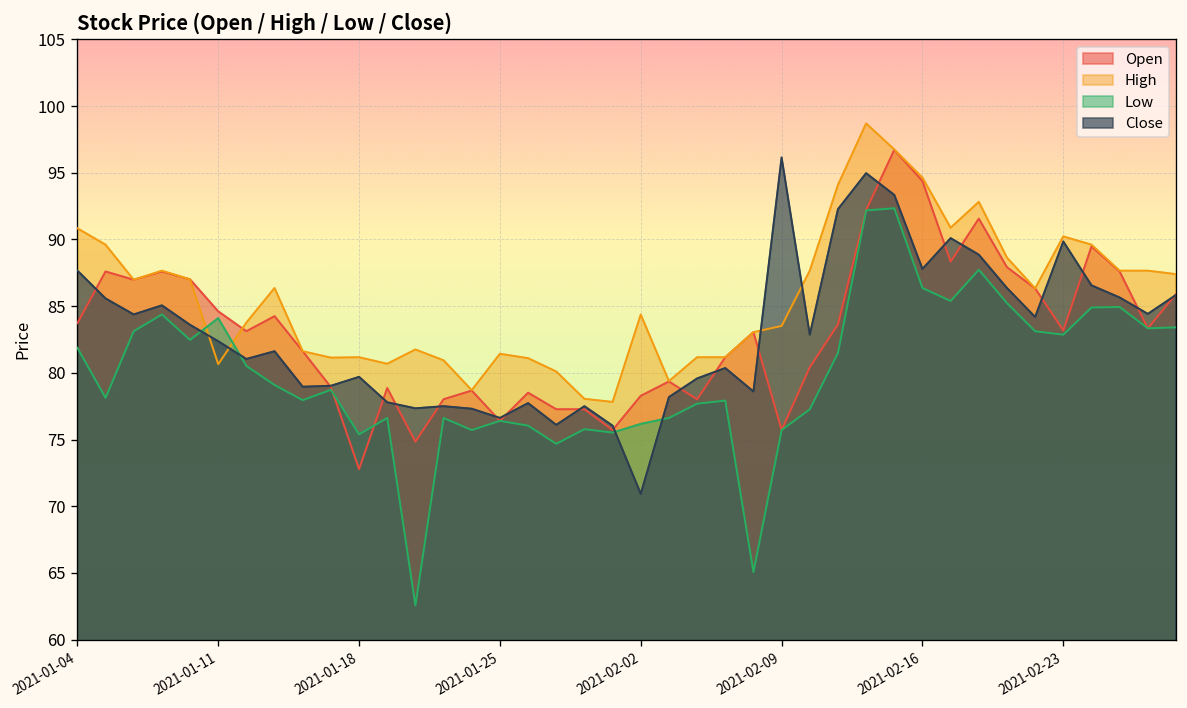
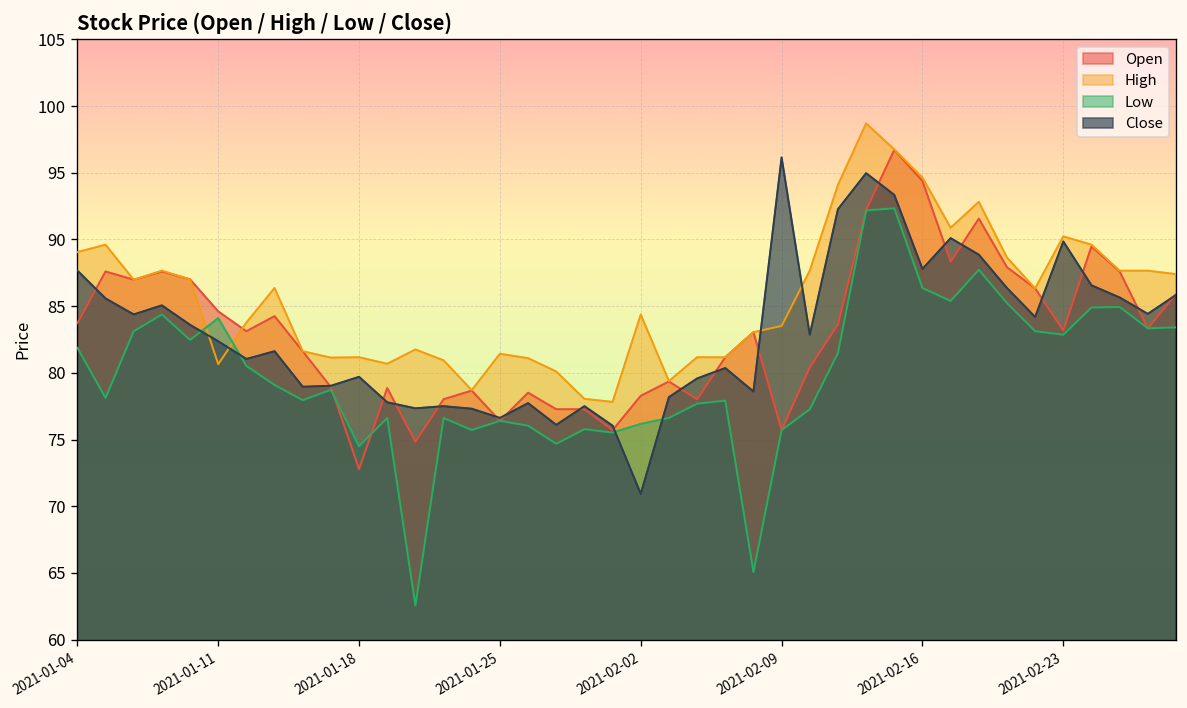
  {
    "Open": {
      "2021-01-04": 83.7,
      "2021-01-11": 84.6,
      "2021-01-18": 72.8,
      "2021-02-02": 78.3,
      "2021-02-16": 94.4,
      "2021-02-23": 83.2
    },
    "High": {
-     "2021-01-04": 90.8,
+     "2021-01-04": 89.1,
      "2021-01-11": 80.7,
      "2021-01-18": 81.2,
      "2021-01-25": 81.4,
      "2021-02-02": 84.4,
      "2021-02-09": 83.5,
      "2021-02-16": 94.6,
      "2021-02-23": 90.2
    },
    "Low": {
      "2021-01-04": 81.9,
      "2021-01-11": 84.1,
-     "2021-01-18": 75.4,
+     "2021-01-18": 74.5,
      "2021-02-02": 76.2,
      "2021-02-16": 86.4,
      "2021-02-23": 82.9
    },
    "Close": {
      "2021-01-04": 87.7,
      "2021-01-11": 82.4,
      "2021-01-18": 79.7,
      "2021-02-02": 70.9,
      "2021-02-09": 96.2,
      "2021-02-16": 87.8,
      "2021-02-23": 89.9
    }
  }
